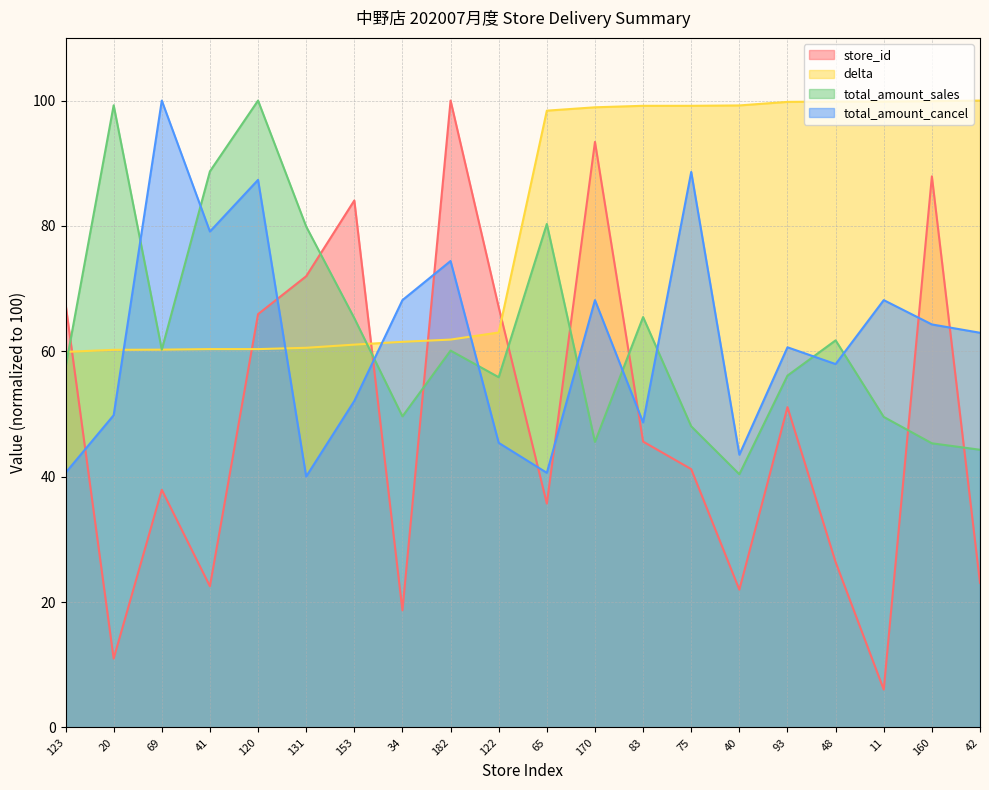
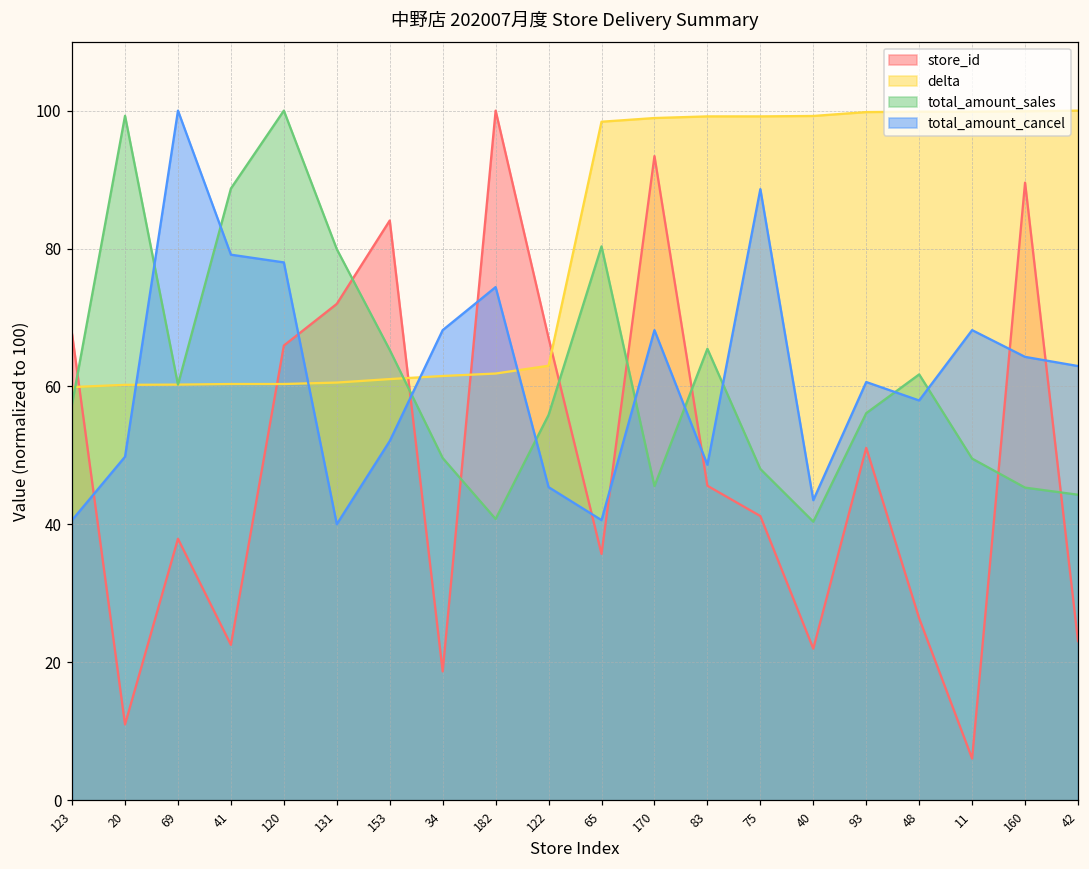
  {
    "store_id": {
      "123": 68,
      "20": 11,
      "69": 38,
      "41": 23,
      "120": 66,
      "131": 72,
      "153": 84,
      "34": 19,
      "182": 100,
      "122": 67,
      "65": 36,
      "170": 93,
      "83": 46,
      "75": 41,
      "40": 22,
      "93": 51,
      "48": 26,
      "11": 6,
-     "160": 88,
+     "160": 90,
      "42": 23
    },
    "delta": {
      "123": 60,
      "20": 60,
      "41": 60,
      "120": 60,
      "131": 61,
      "153": 61,
      "34": 62,
      "182": 62,
      "122": 63,
      "65": 98,
      "170": 99,
      "83": 99,
      "75": 99,
      "40": 99,
      "93": 100,
      "42": 100
    },
    "total_amount_sales": {
      "123": 57,
      "20": 99,
      "41": 89,
      "120": 100,
      "131": 80,
      "153": 65,
      "34": 50,
-     "182": 60,
+     "182": 41,
      "122": 56,
      "65": 80,
      "170": 46,
      "83": 65,
      "75": 48,
      "40": 40,
      "93": 56,
      "48": 62,
      "11": 50,
      "160": 45,
      "42": 44
    },
    "total_amount_cancel": {
      "123": 41,
      "20": 50,
      "69": 100,
      "41": 79,
-     "120": 87,
+     "120": 78,
      "131": 40,
      "153": 52,
      "34": 68,
      "182": 74,
      "122": 45,
      "65": 41,
      "170": 68,
      "83": 49,
      "75": 89,
      "40": 44,
      "93": 61,
      "48": 58,
      "11": 68,
      "160": 64,
      "42": 63
    }
  }
